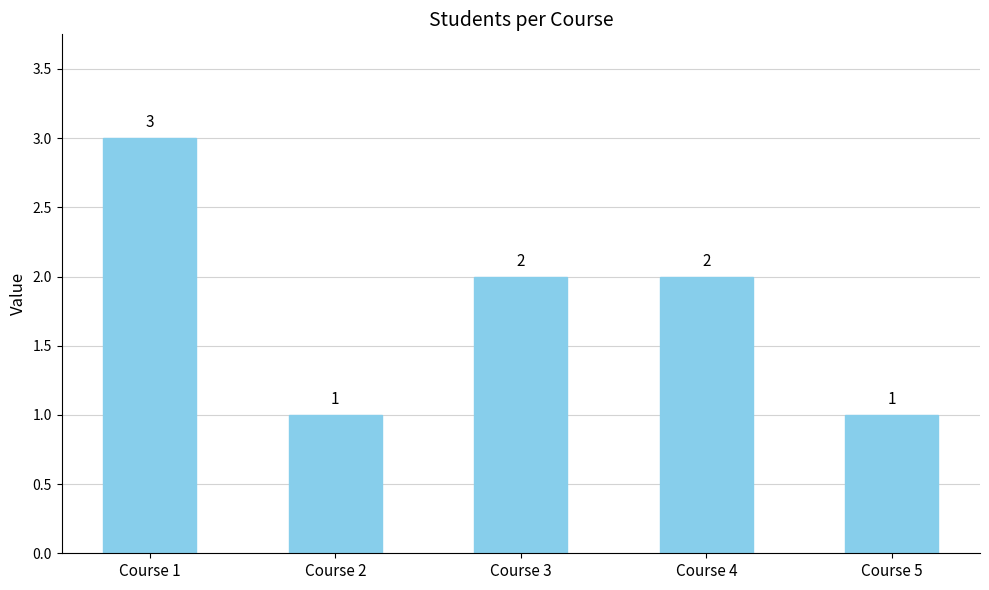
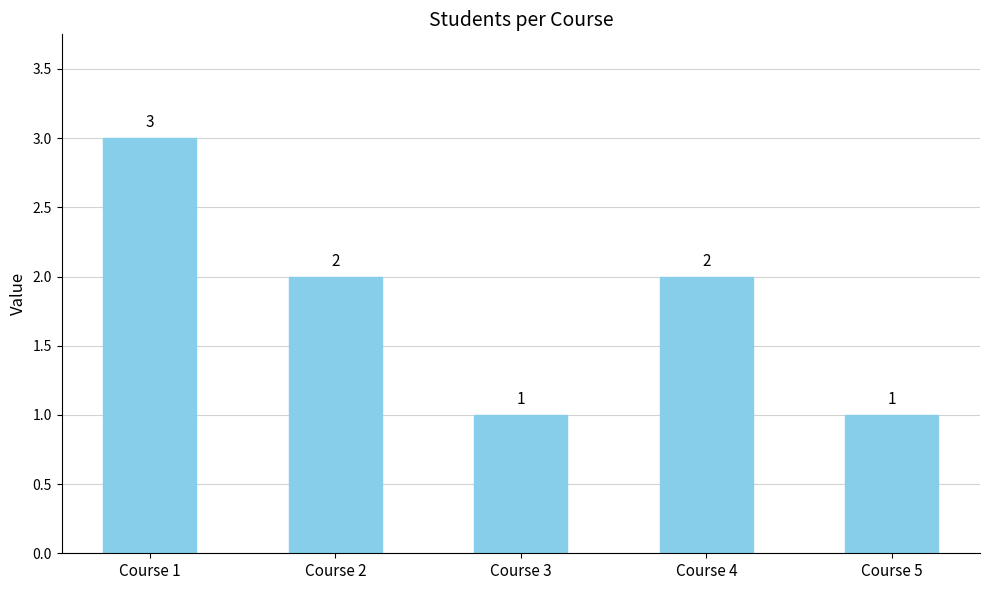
  {
    "Course 1": 3,
-   "Course 2": 1,
-   "Course 3": 2,
+   "Course 2": 2,
+   "Course 3": 1,
    "Course 4": 2,
    "Course 5": 1
  }
